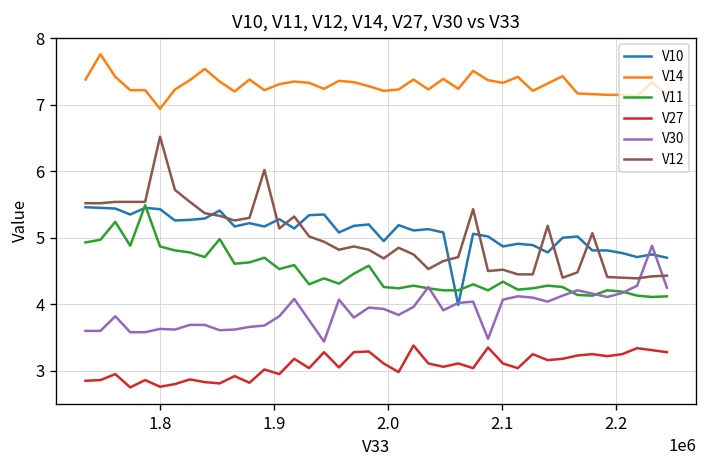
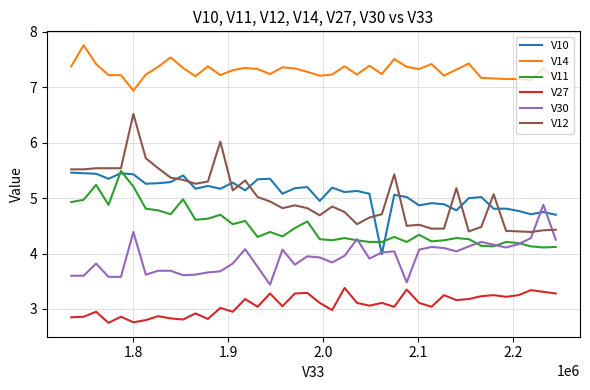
  {
    "V10": {
      "1.8": 5.4
    },
    "V14": {
      "1.8": 6.9
    },
    "V11": {
-     "1.8": 4.9
+     "1.8": 5.2
    },
    "V27": {
      "1.8": 2.8
    },
    "V30": {
-     "1.8": 3.6
+     "1.8": 4.4
    },
    "V12": {
      "1.8": 6.5
    }
  }
